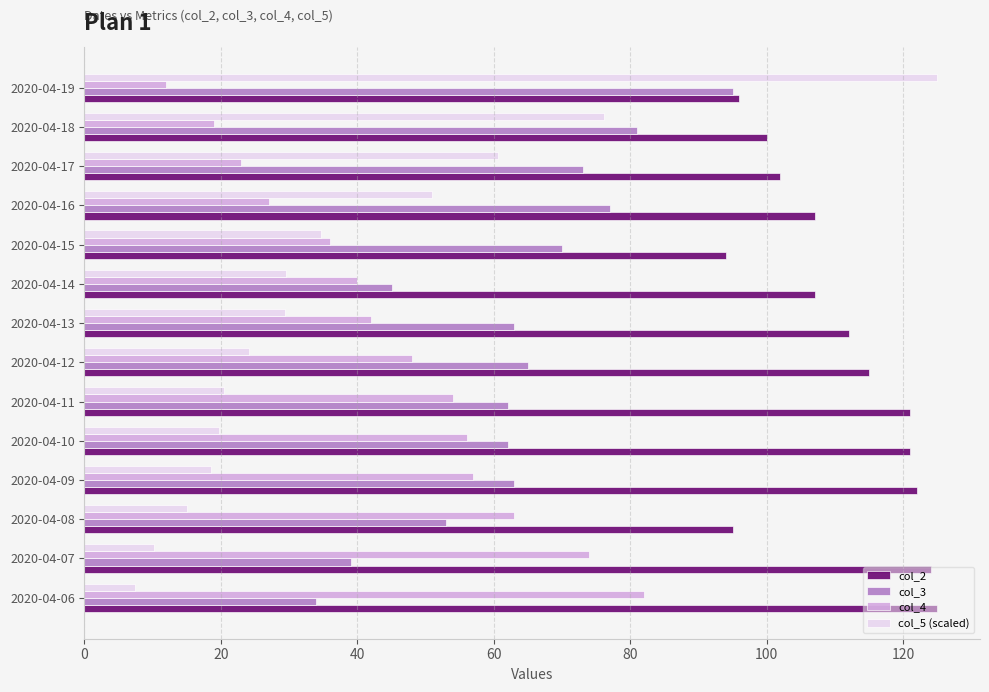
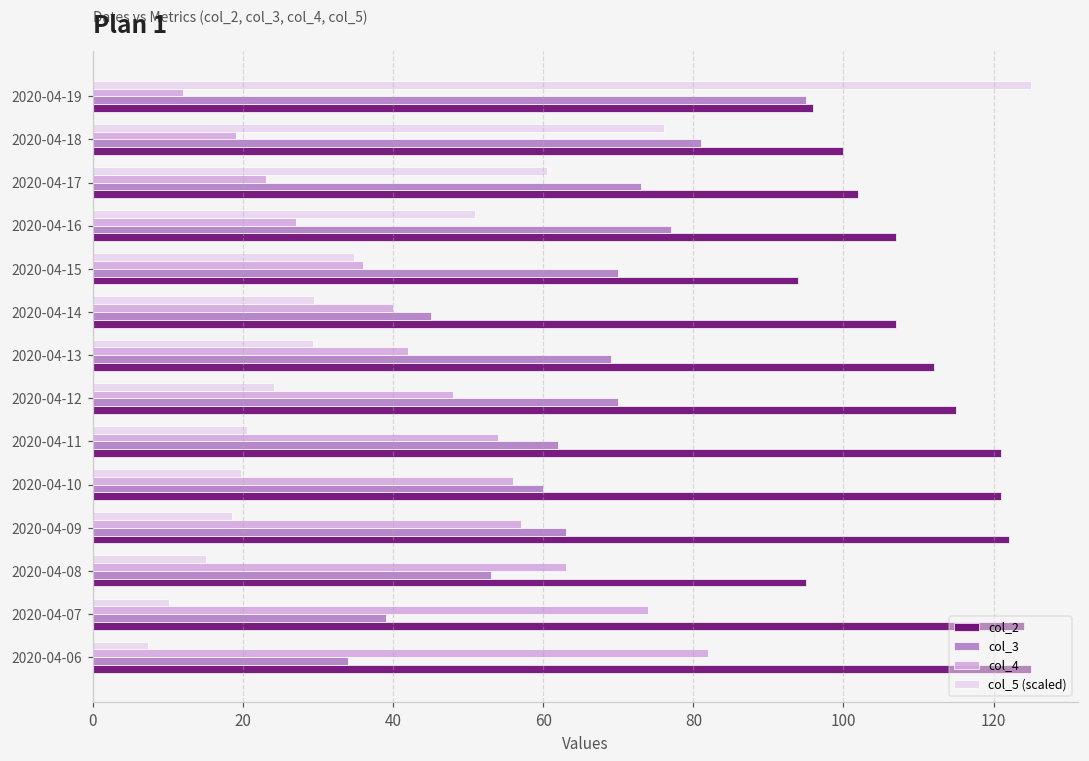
  {
    "col_2": {
      "2020-04-19": 96,
      "2020-04-18": 100,
      "2020-04-17": 102,
      "2020-04-16": 107,
      "2020-04-15": 94,
      "2020-04-14": 107,
      "2020-04-13": 112,
      "2020-04-12": 115,
      "2020-04-11": 121,
      "2020-04-10": 121,
      "2020-04-09": 122,
      "2020-04-08": 95
    },
    "col_3": {
      "2020-04-19": 95,
      "2020-04-18": 81,
      "2020-04-17": 73,
      "2020-04-16": 77,
      "2020-04-15": 70,
      "2020-04-14": 45,
-     "2020-04-13": 63,
-     "2020-04-12": 65,
+     "2020-04-13": 69,
+     "2020-04-12": 70,
      "2020-04-11": 62,
-     "2020-04-10": 62,
+     "2020-04-10": 60,
      "2020-04-09": 63,
      "2020-04-08": 53,
      "2020-04-07": 39,
      "2020-04-06": 34
    }
  }
